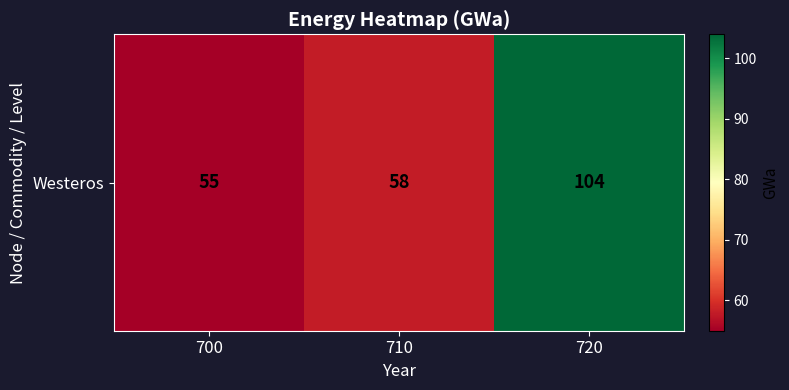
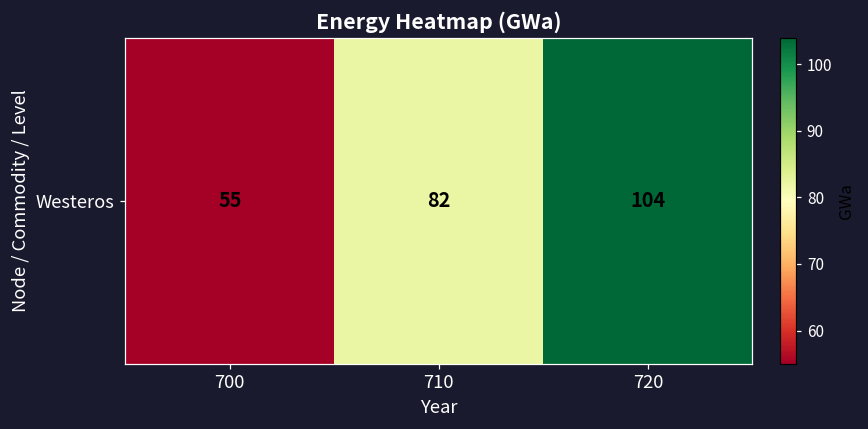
  {
    "Westeros": {
      "700": 55,
-     "710": 58,
+     "710": 82,
      "720": 104
    }
  }
